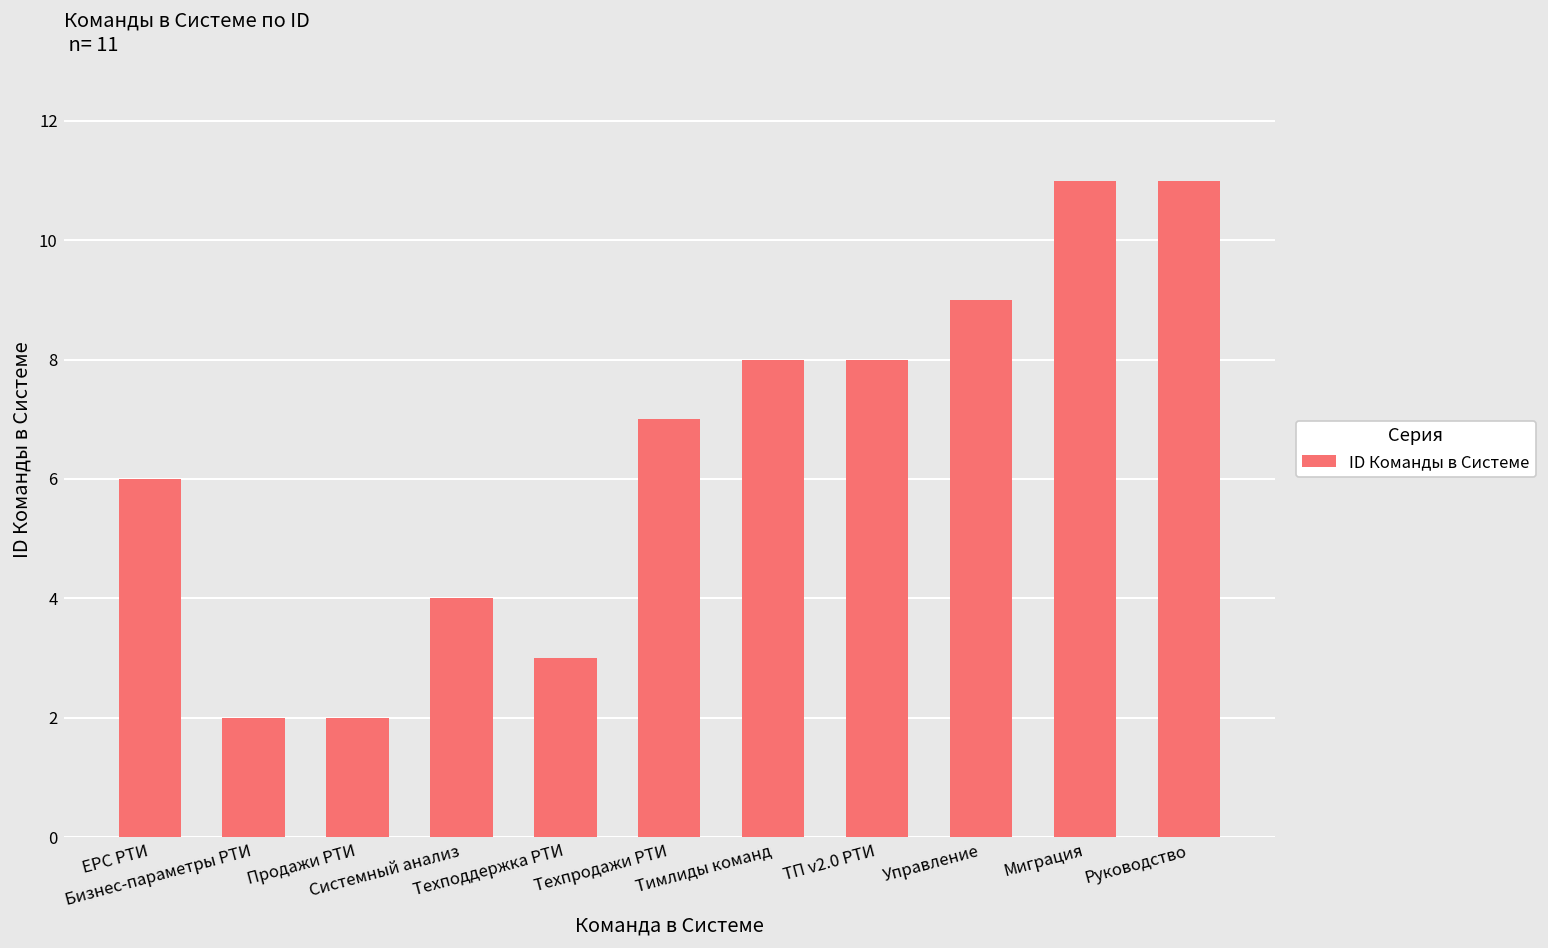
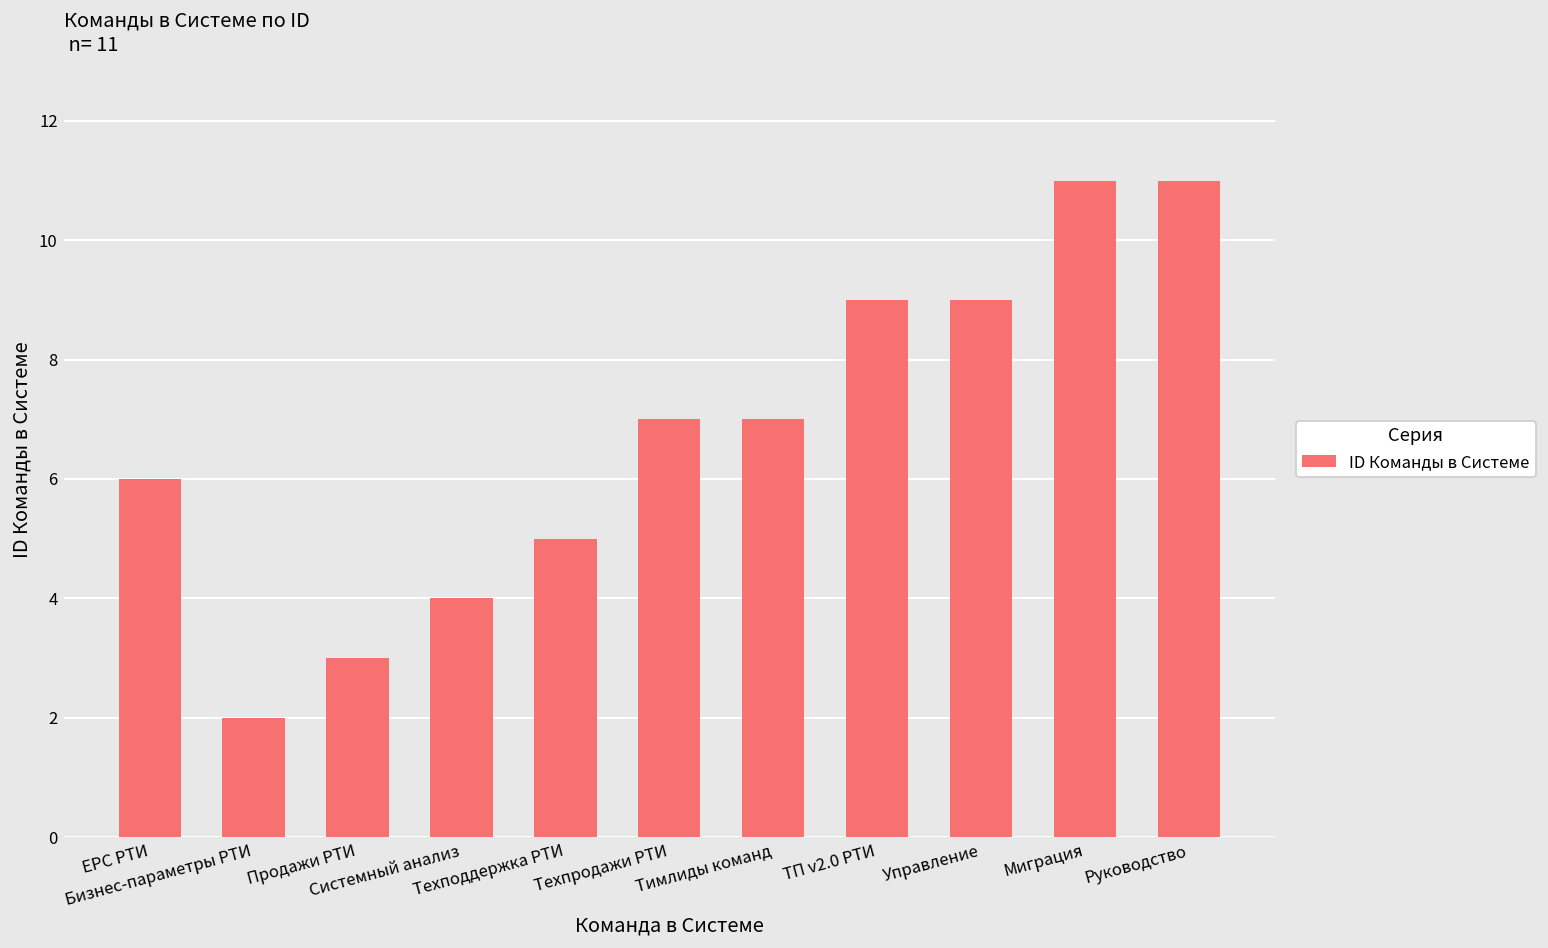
  {
    "EPC РТИ": 6,
    "Бизнес-параметры РТИ": 2,
-   "Продажи РТИ": 2,
+   "Продажи РТИ": 3,
    "Системный анализ": 4,
-   "Техподдержка РТИ": 3,
+   "Техподдержка РТИ": 5,
    "Техпродажи РТИ": 7,
-   "Тимлиды команд": 8,
-   "ТП v2.0 РТИ": 8,
+   "Тимлиды команд": 7,
+   "ТП v2.0 РТИ": 9,
    "Управление": 9,
    "Миграция": 11,
    "Руководство": 11
  }
